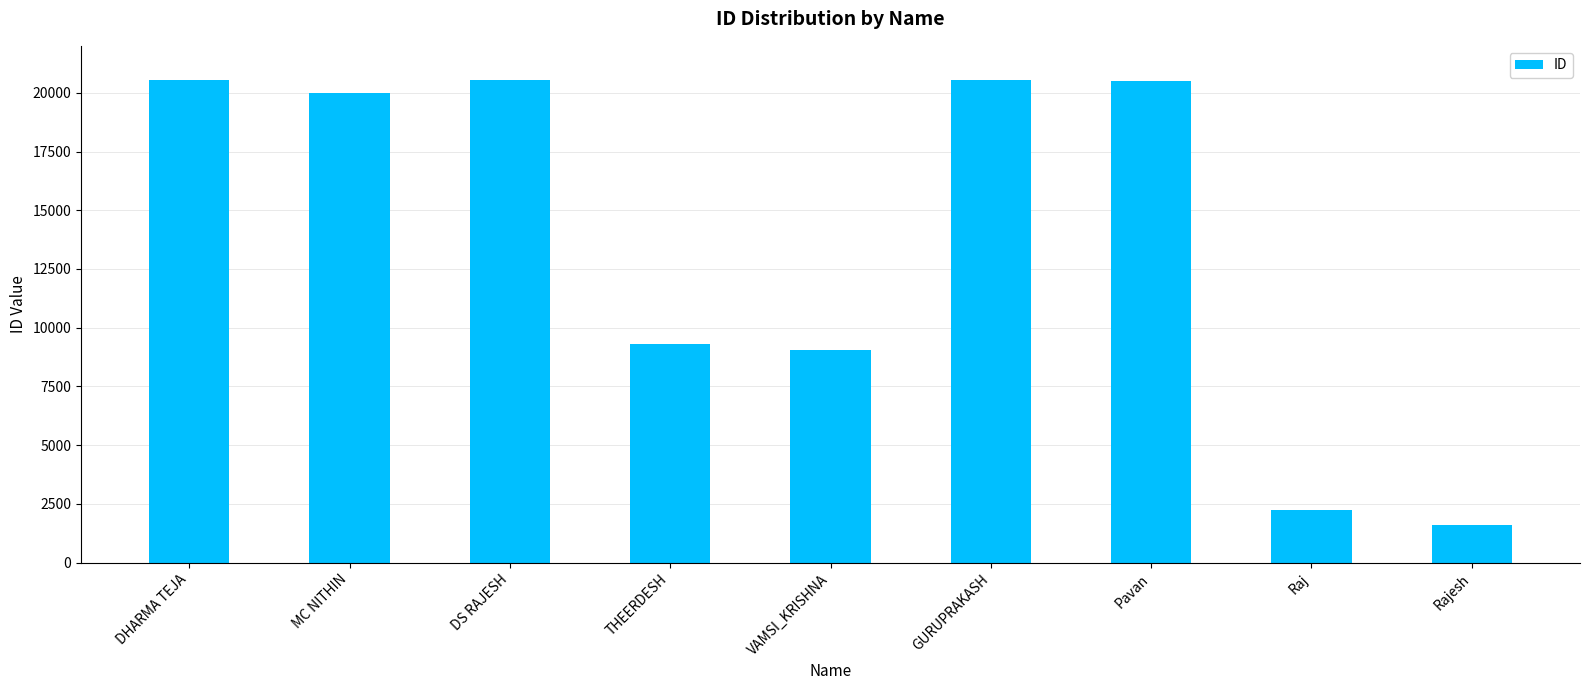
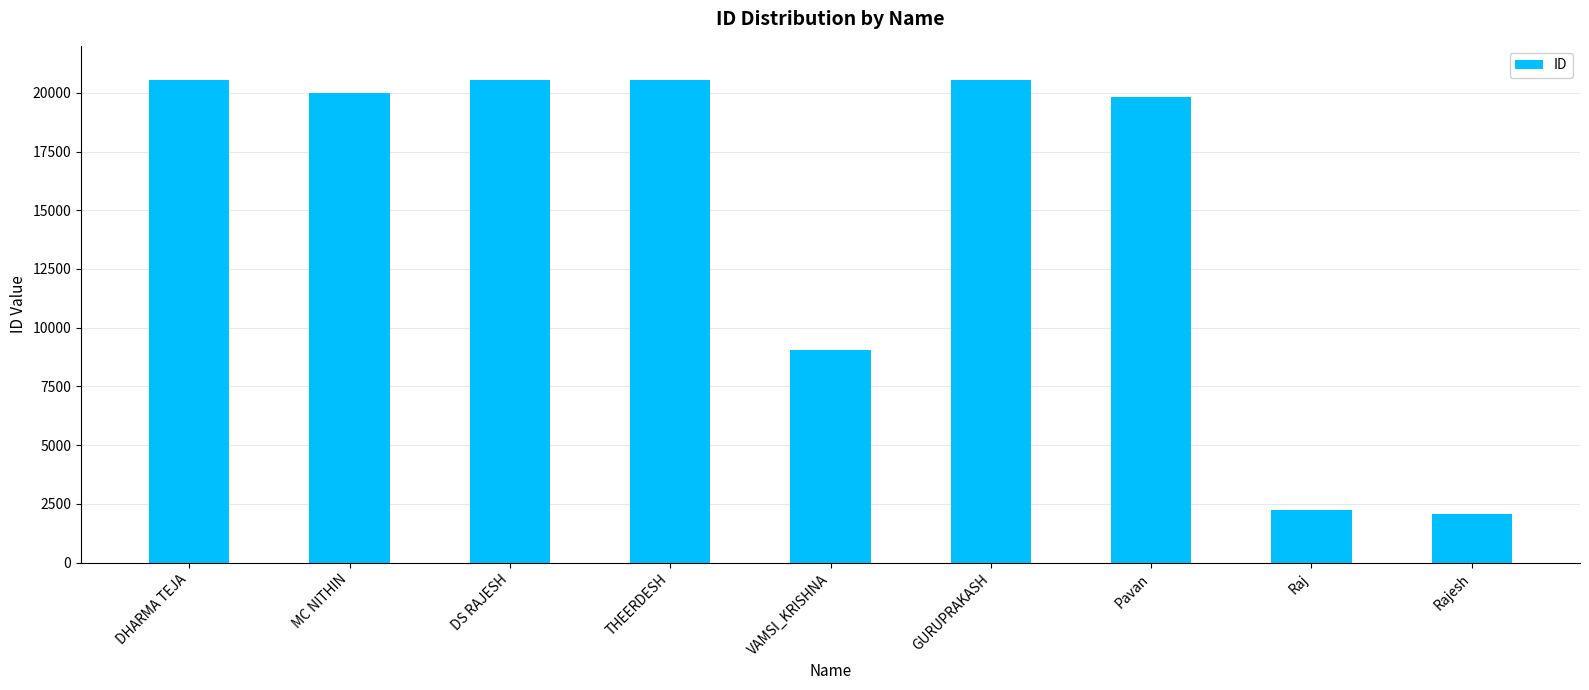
  {
    "DHARMA TEJA": 20600,
    "MC NITHIN": 20000,
    "DS RAJESH": 20600,
-   "THEERDESH": 9300,
+   "THEERDESH": 20500,
    "VAMSI_KRISHNA": 9100,
    "GURUPRAKASH": 20600,
-   "Pavan": 20500,
+   "Pavan": 19800,
    "Raj": 2200,
-   "Rajesh": 1600
+   "Rajesh": 2100
  }
